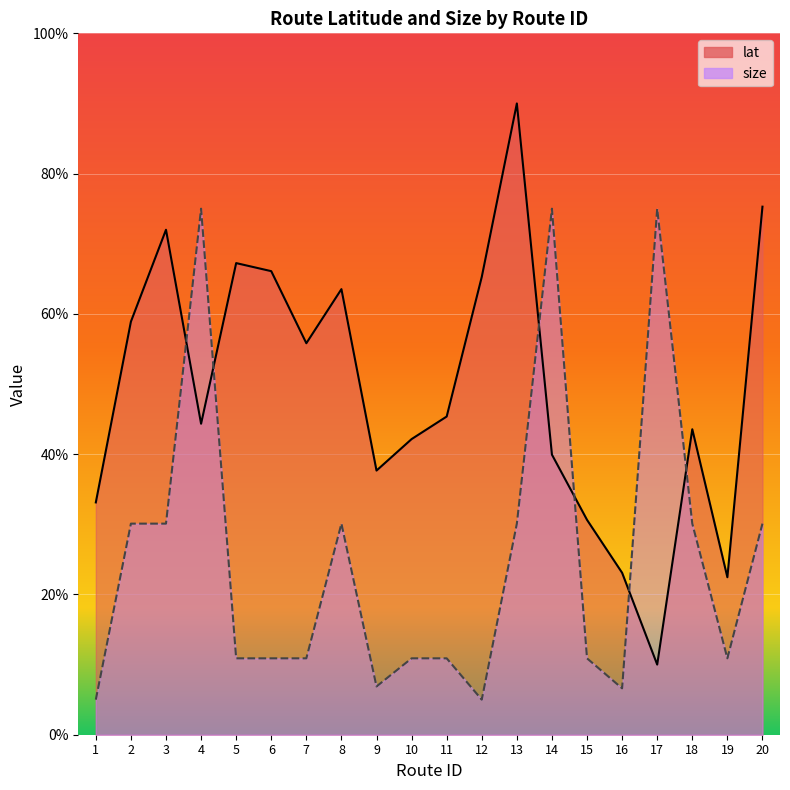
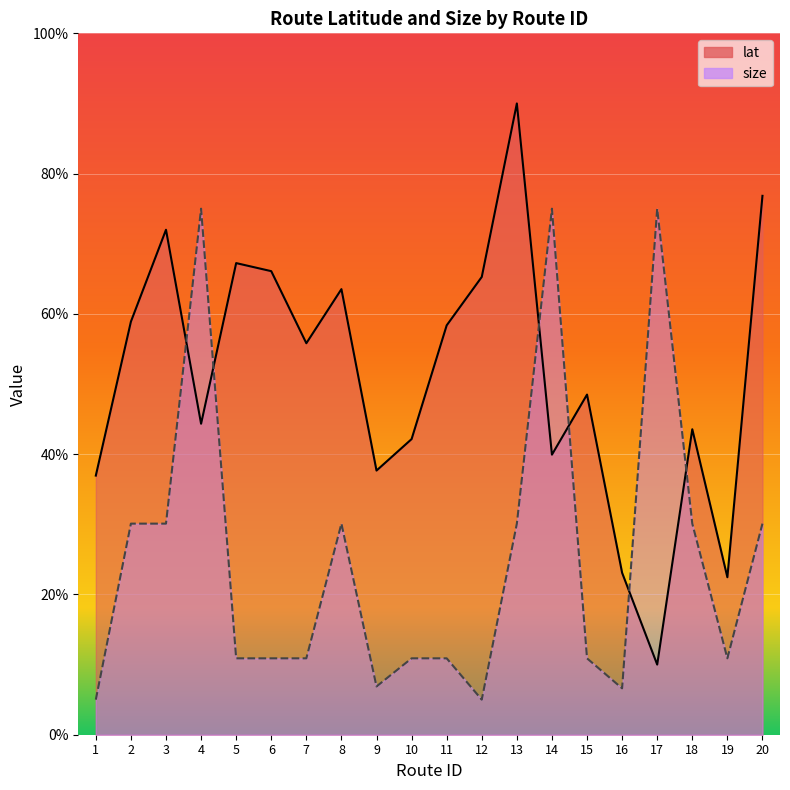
  {
    "lat": {
-     "1": "33%",
+     "1": "37%",
      "2": "59%",
      "3": "72%",
      "4": "44%",
      "5": "67%",
      "6": "66%",
      "7": "56%",
      "8": "64%",
      "9": "38%",
      "10": "42%",
-     "11": "45%",
+     "11": "58%",
      "12": "65%",
      "13": "90%",
      "14": "40%",
-     "15": "31%",
+     "15": "48%",
      "16": "23%",
      "17": "10%",
      "18": "44%",
      "19": "22%",
-     "20": "75%"
+     "20": "77%"
    },
    "size": {
      "1": "5%",
      "2": "30%",
      "3": "30%",
      "4": "75%",
      "5": "11%",
      "6": "11%",
      "7": "11%",
      "8": "30%",
      "9": "7%",
      "10": "11%",
      "11": "11%",
      "12": "5%",
      "13": "30%",
      "14": "75%",
      "15": "11%",
      "16": "7%",
      "17": "75%",
      "18": "30%",
      "19": "11%",
      "20": "30%"
    }
  }
